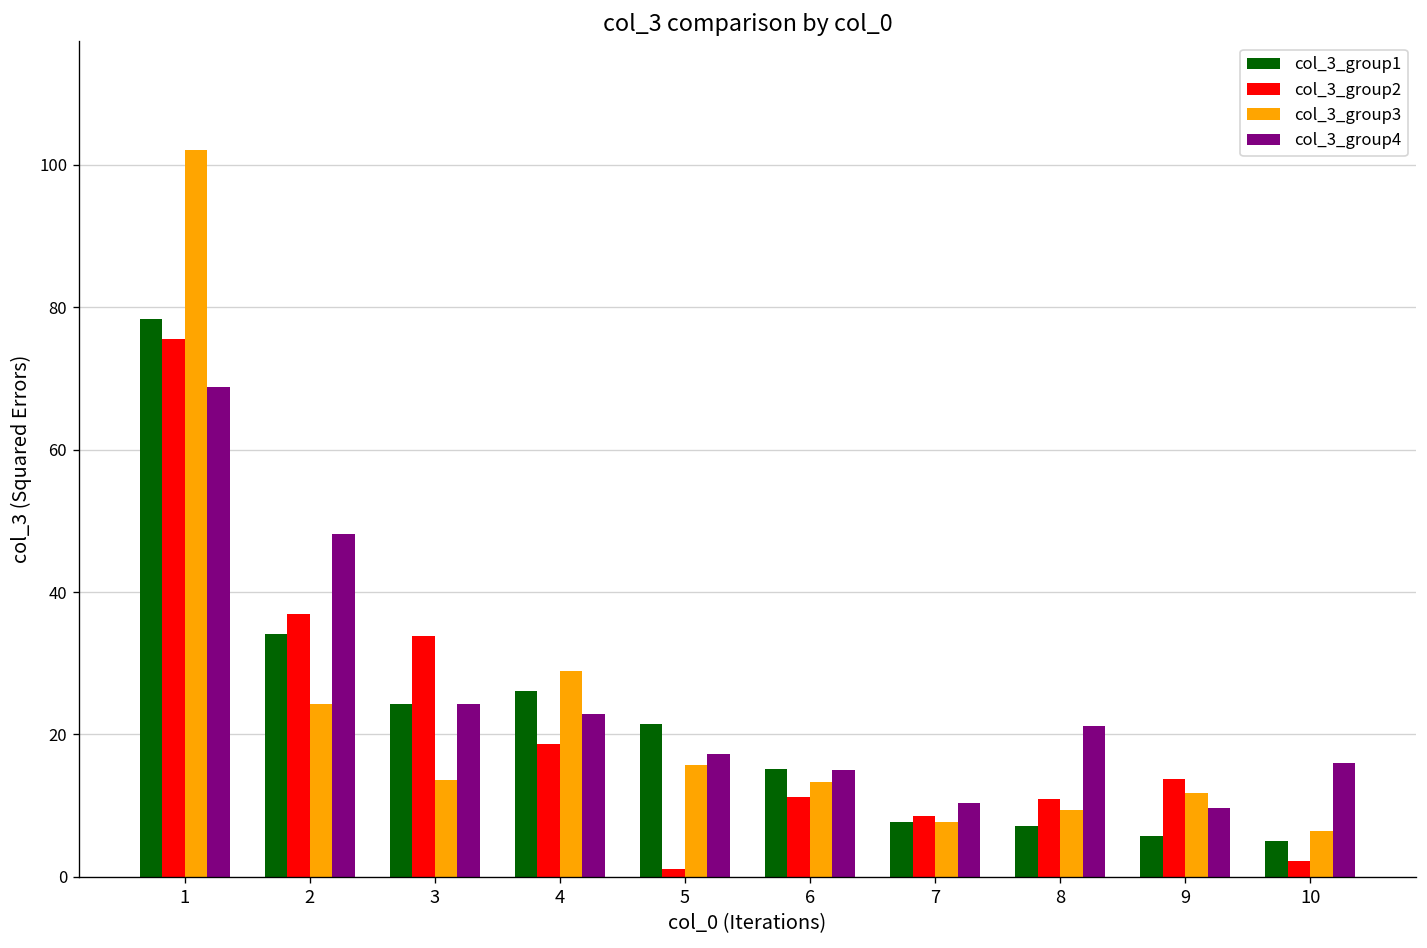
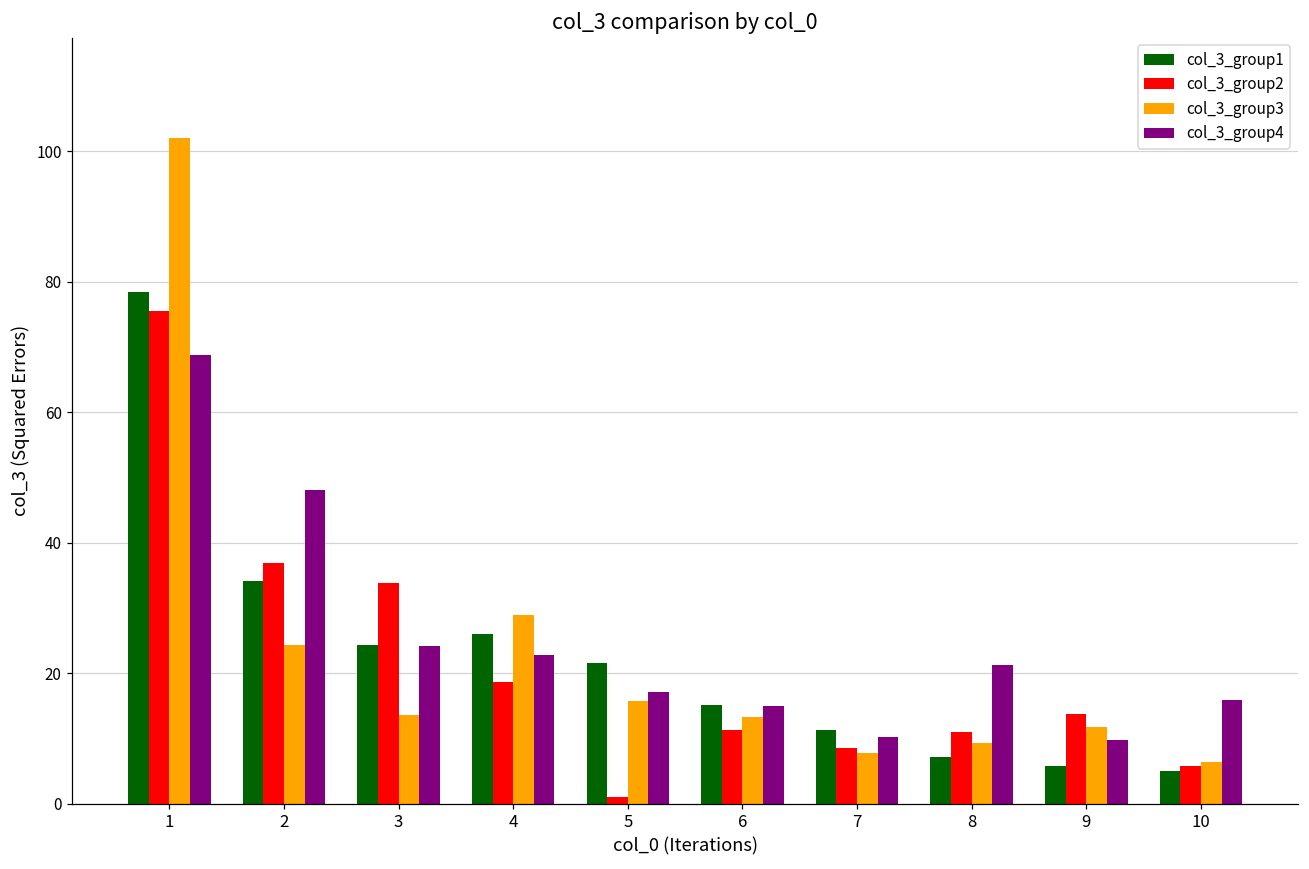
  {
    "col_3_group1": {
      "1": 78,
      "2": 34,
      "3": 24,
      "4": 26,
      "5": 22,
      "6": 15,
-     "7": 8,
+     "7": 11,
      "8": 7,
      "9": 6,
      "10": 5
    },
    "col_3_group2": {
      "1": 76,
      "2": 37,
      "3": 34,
      "4": 19,
      "5": 1,
      "6": 11,
      "7": 9,
      "8": 11,
      "9": 14,
-     "10": 2
+     "10": 6
    },
    "col_3_group3": {
      "1": 102,
      "2": 24,
      "3": 14,
      "4": 29,
      "5": 16,
      "6": 13,
      "7": 8,
      "8": 9,
      "9": 12,
      "10": 6
    },
    "col_3_group4": {
      "1": 69,
      "2": 48,
      "3": 24,
      "4": 23,
      "5": 17,
      "6": 15,
      "7": 10,
      "8": 21,
      "9": 10,
      "10": 16
    }
  }
